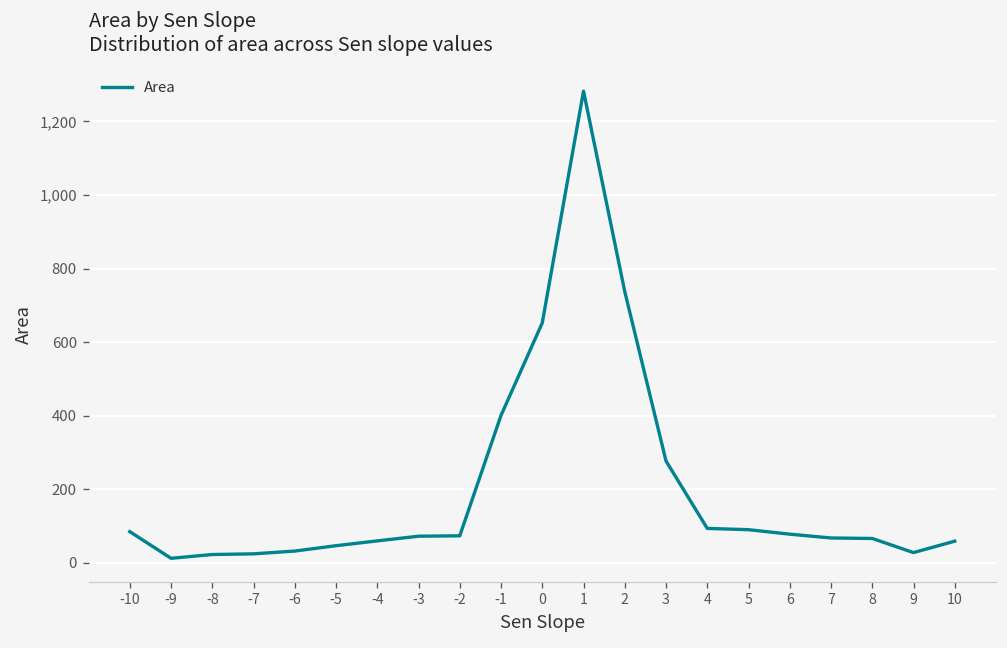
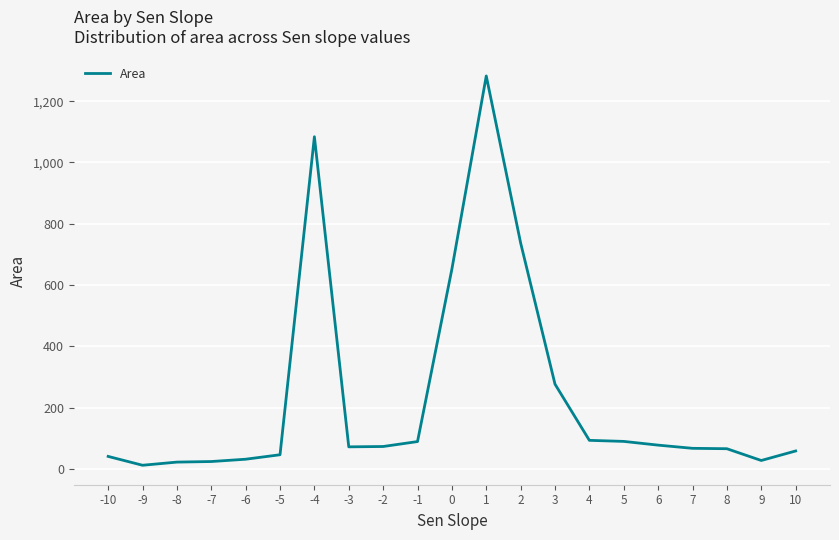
  {
-   "-10": "80",
+   "-10": "40",
    "-9": "10",
    "-8": "20",
    "-7": "20",
    "-6": "30",
    "-5": "50",
-   "-4": "60",
+   "-4": "1,080",
    "-3": "70",
    "-2": "70",
-   "-1": "400",
+   "-1": "90",
    "0": "650",
    "1": "1,280",
    "2": "740",
    "3": "280",
    "4": "90",
    "5": "90",
    "6": "80",
    "7": "70",
    "8": "70",
    "9": "30",
    "10": "60"
  }
